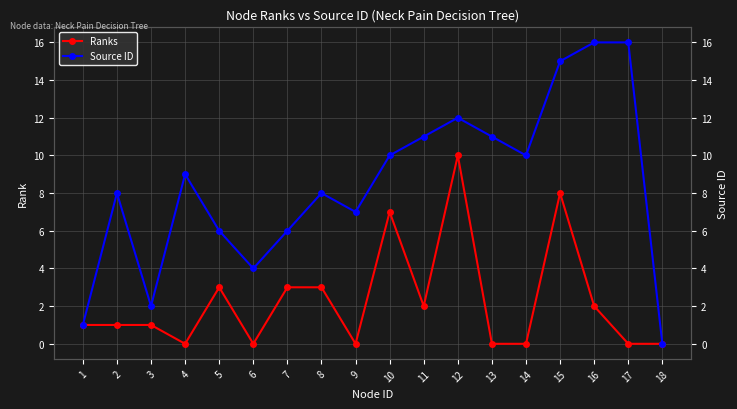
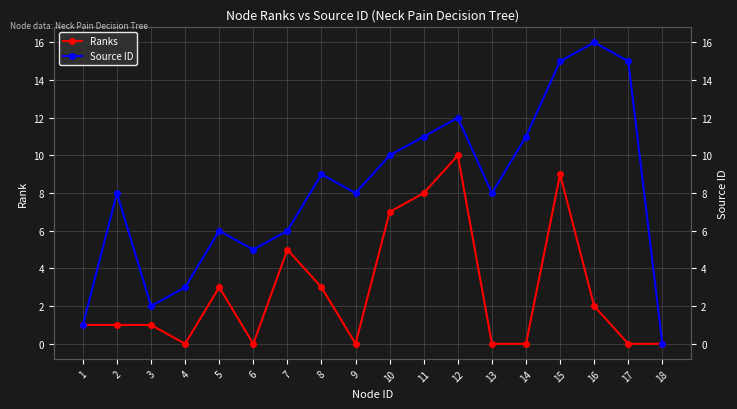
  {
    "Ranks": {
      "2": 1,
      "3": 1,
      "4": 0,
      "5": 3,
      "6": 0,
-     "7": 3,
+     "7": 5,
      "8": 3,
      "9": 0,
      "10": 7,
-     "11": 2,
+     "11": 8,
      "12": 10,
      "13": 0,
      "14": 0,
-     "15": 8,
+     "15": 9,
      "16": 2,
      "17": 0
    },
    "Source ID": {
      "2": 8,
      "3": 2,
-     "4": 9,
+     "4": 3,
      "5": 6,
-     "6": 4,
+     "6": 5,
      "7": 6,
-     "8": 8,
-     "9": 7,
+     "8": 9,
+     "9": 8,
      "10": 10,
      "11": 11,
      "12": 12,
-     "13": 11,
-     "14": 10,
+     "13": 8,
+     "14": 11,
      "15": 15,
      "16": 16,
-     "17": 16
+     "17": 15
    }
  }
